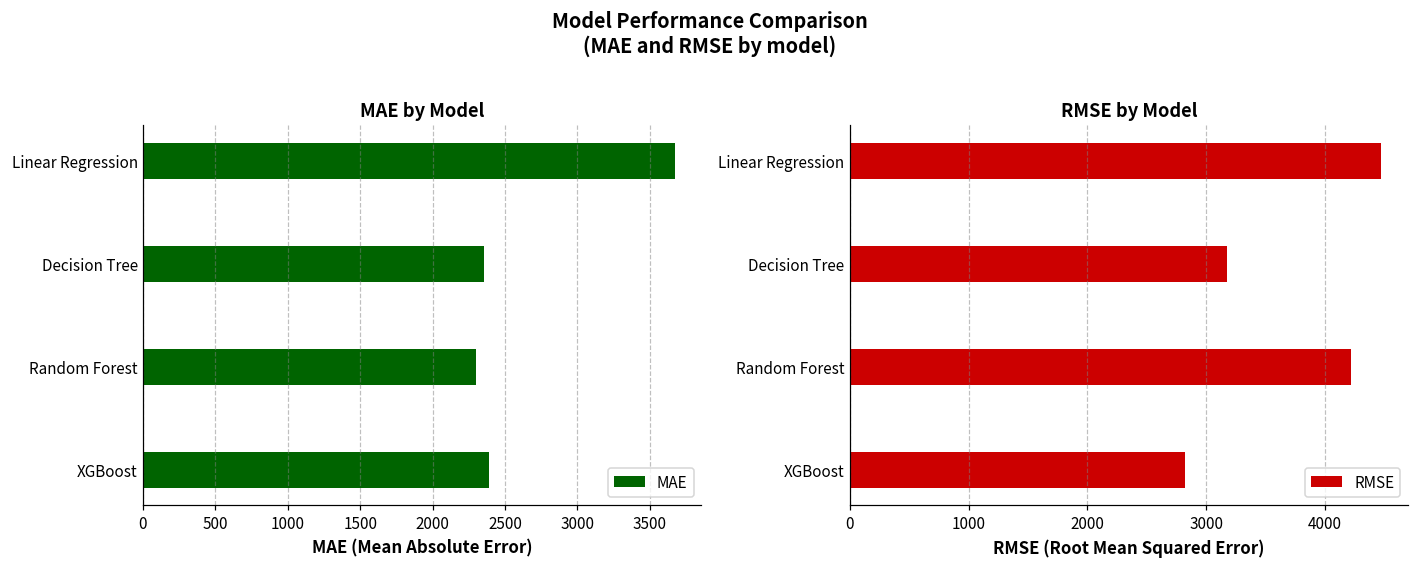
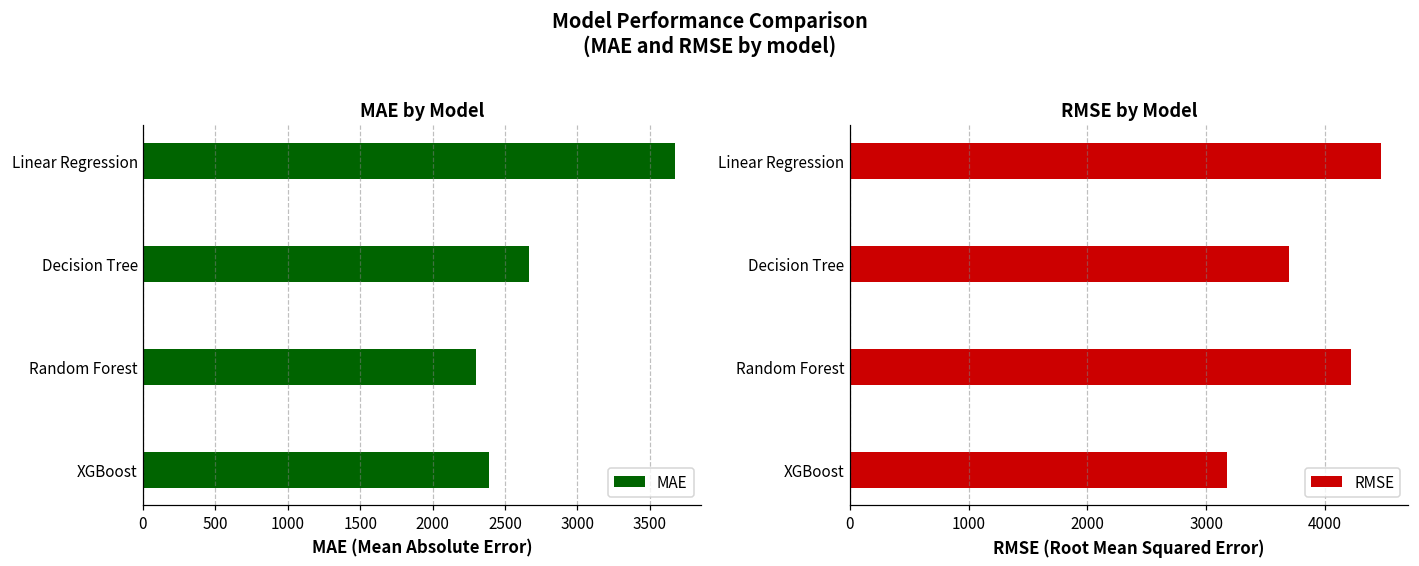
  {
    "MAE by Model": {
      "Linear Regression": 3670,
-     "Decision Tree": 2360,
+     "Decision Tree": 2670,
      "Random Forest": 2300,
      "XGBoost": 2390
    },
    "RMSE by Model": {
      "Linear Regression": 4480,
-     "Decision Tree": 3170,
+     "Decision Tree": 3700,
      "Random Forest": 4220,
-     "XGBoost": 2820
+     "XGBoost": 3170
    }
  }
